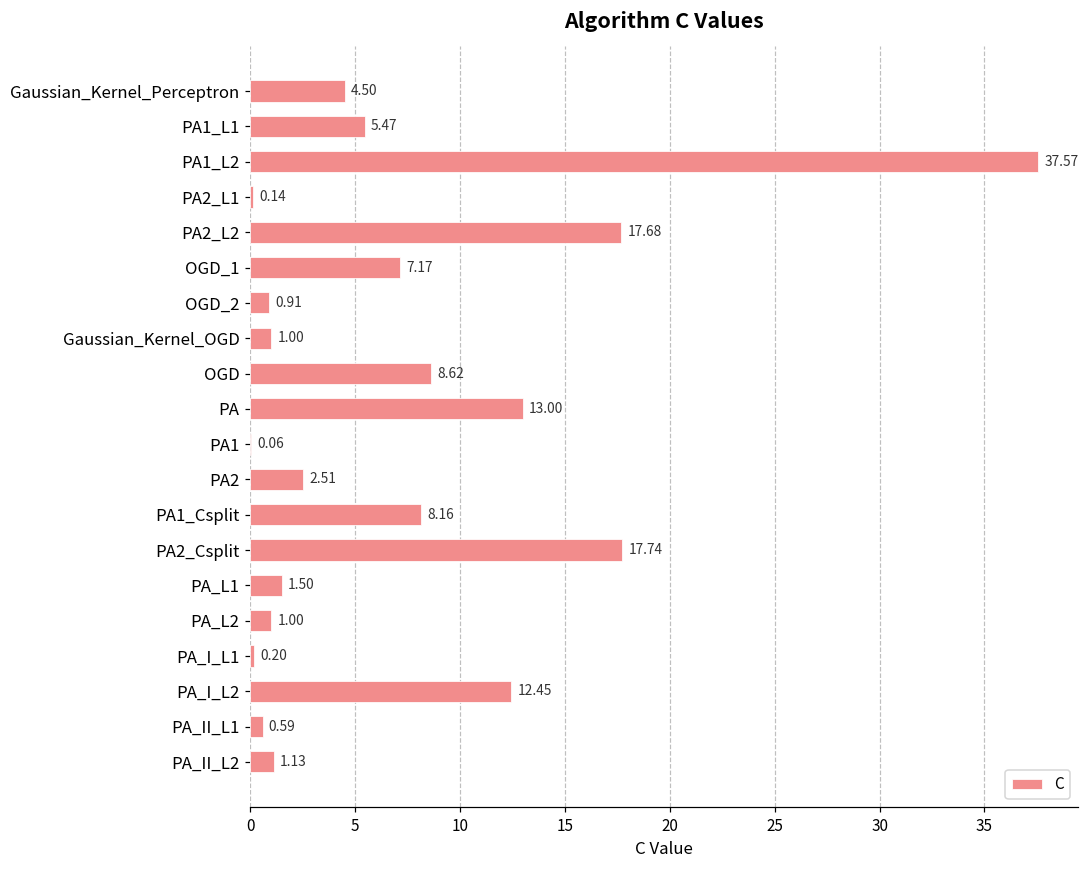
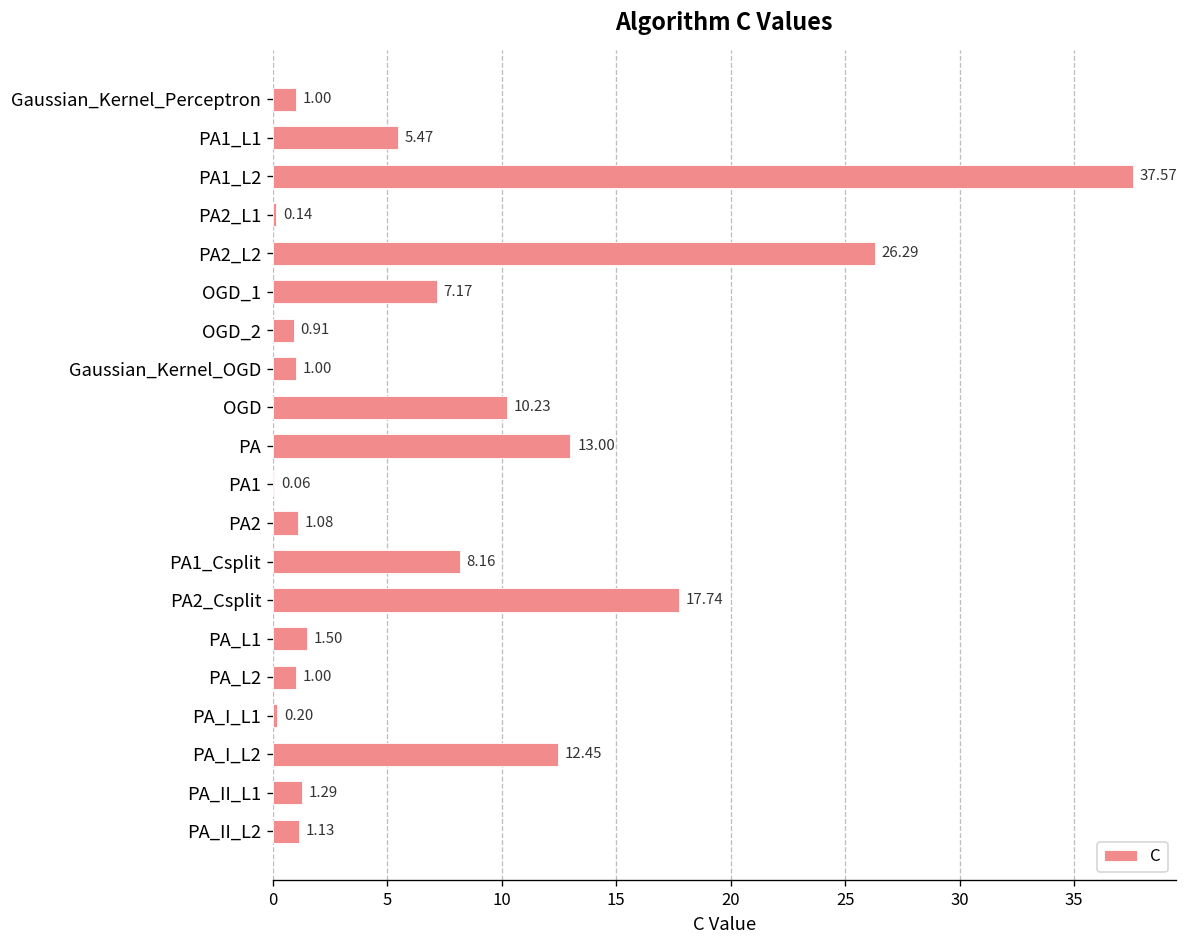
  {
-   "Gaussian_Kernel_Perceptron": 4.50,
+   "Gaussian_Kernel_Perceptron": 1.00,
    "PA1_L1": 5.47,
    "PA1_L2": 37.57,
    "PA2_L1": 0.14,
-   "PA2_L2": 17.68,
+   "PA2_L2": 26.29,
    "OGD_1": 7.17,
    "OGD_2": 0.91,
    "Gaussian_Kernel_OGD": 1.00,
-   "OGD": 8.62,
+   "OGD": 10.23,
    "PA": 13.00,
    "PA1": 0.06,
-   "PA2": 2.51,
+   "PA2": 1.08,
    "PA1_Csplit": 8.16,
    "PA2_Csplit": 17.74,
    "PA_L1": 1.50,
    "PA_L2": 1.00,
    "PA_I_L1": 0.20,
    "PA_I_L2": 12.45,
-   "PA_II_L1": 0.59,
+   "PA_II_L1": 1.29,
    "PA_II_L2": 1.13
  }
